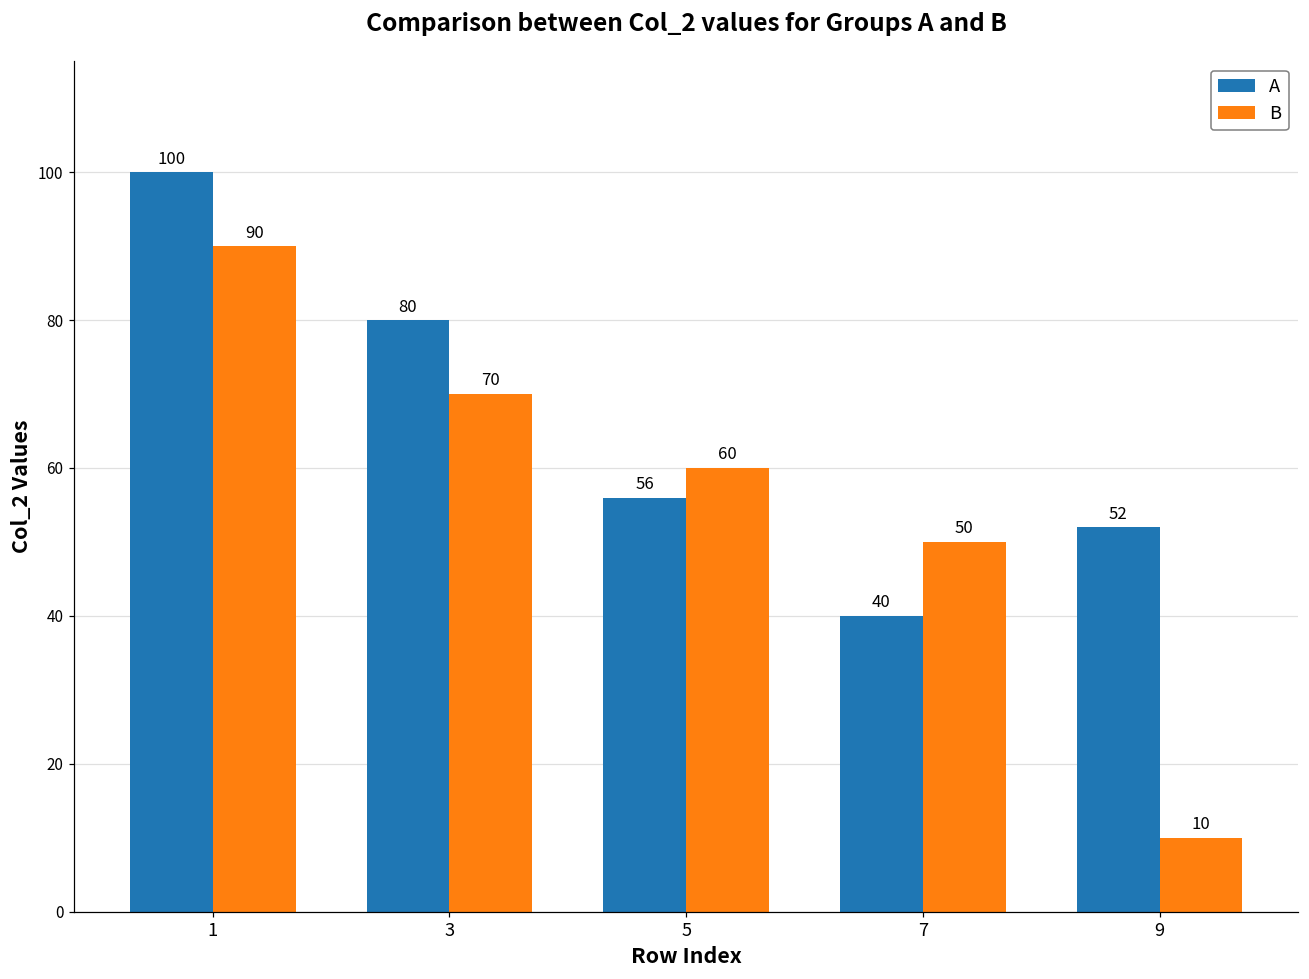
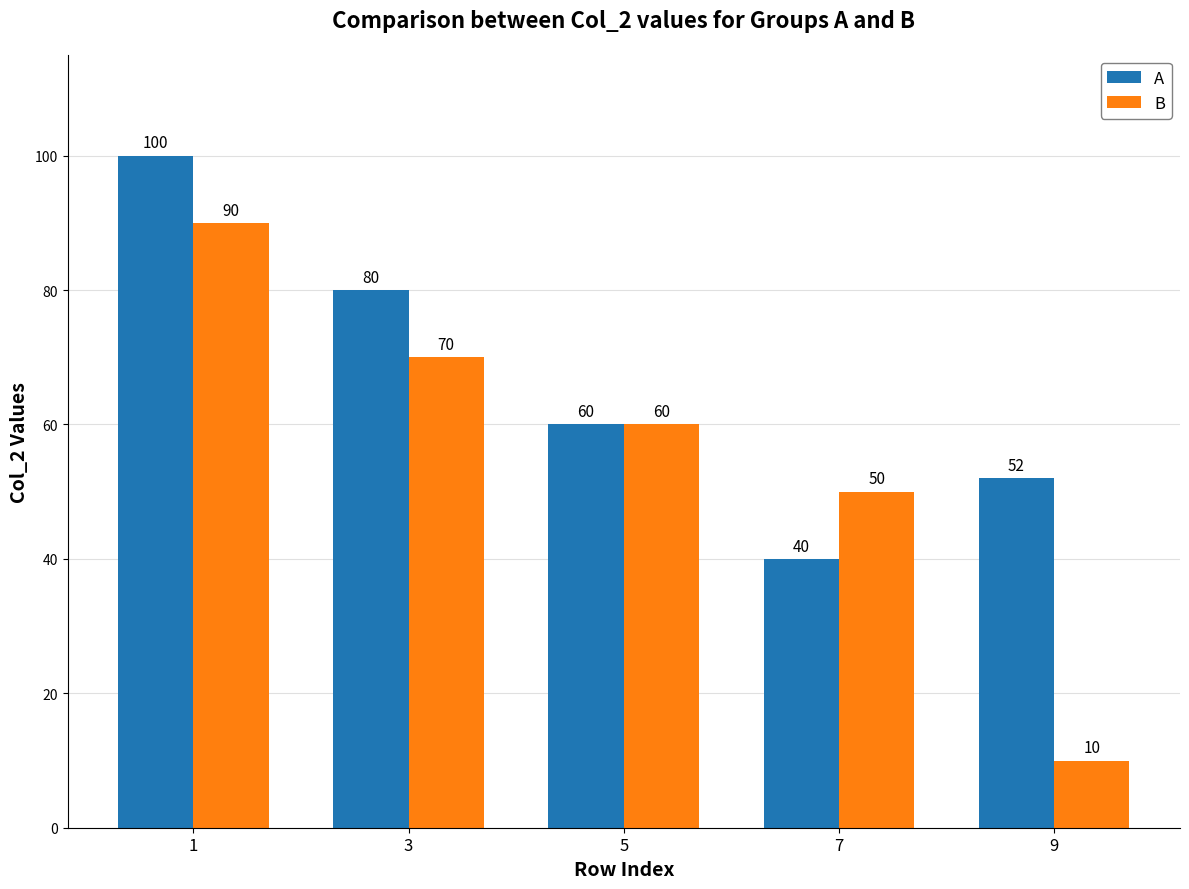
  {
    "A": {
      "1": 100,
      "3": 80,
-     "5": 56,
+     "5": 60,
      "7": 40,
      "9": 52
    },
    "B": {
      "1": 90,
      "3": 70,
      "5": 60,
      "7": 50,
      "9": 10
    }
  }
